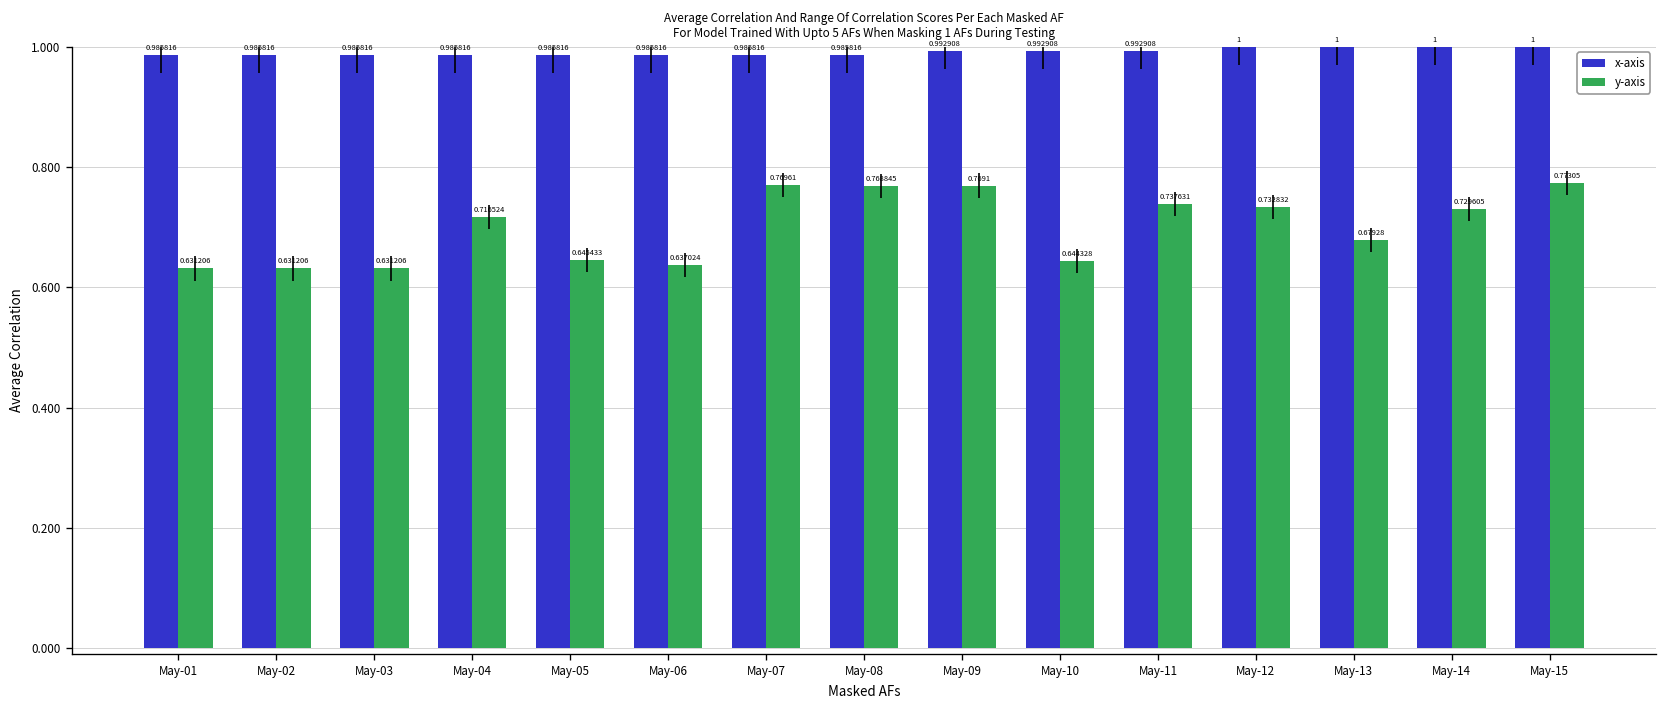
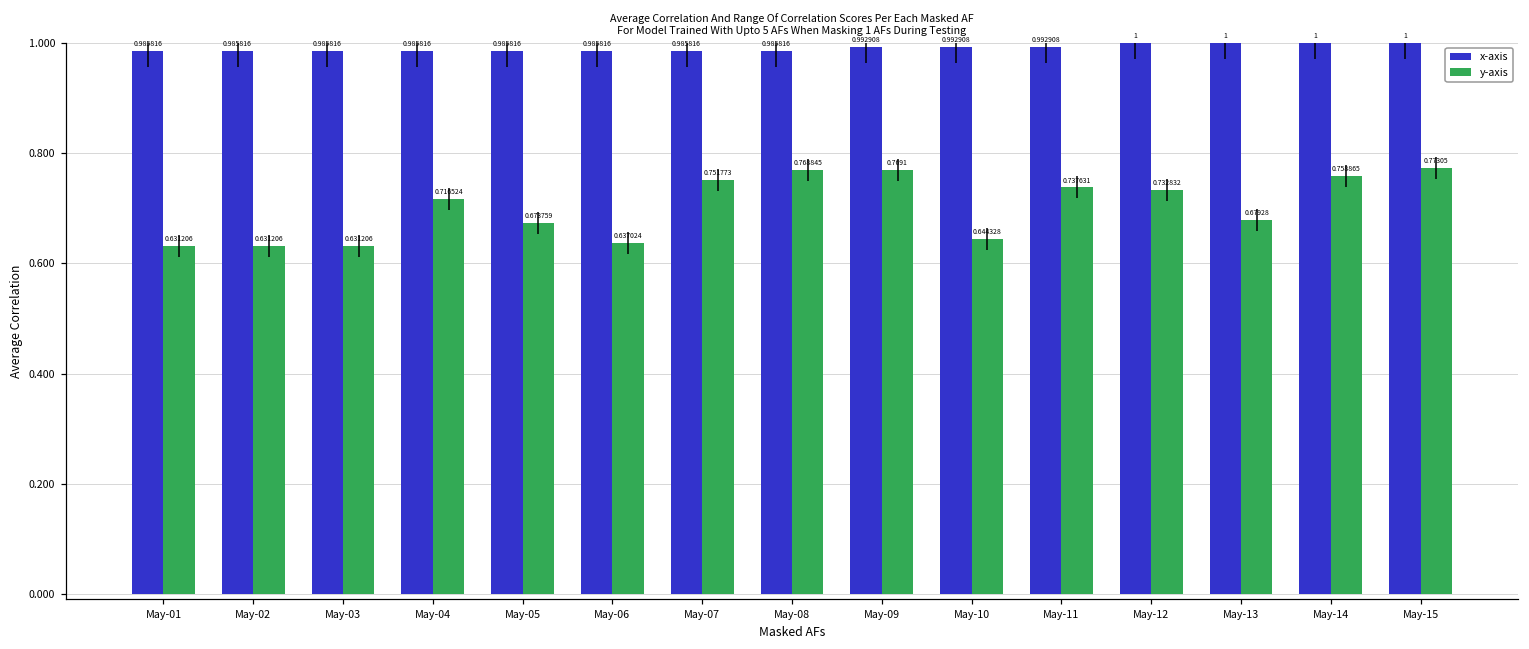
  {
    "x-axis": {
      "May-01": 0.985816,
      "May-02": 0.985816,
      "May-03": 0.985816,
      "May-04": 0.985816,
      "May-05": 0.985816,
      "May-06": 0.985816,
      "May-07": 0.985816,
      "May-08": 0.985816,
      "May-09": 0.992908,
      "May-10": 0.992908,
      "May-11": 0.992908,
      "May-12": 1,
      "May-13": 1,
      "May-14": 1,
      "May-15": 1
    },
    "y-axis": {
      "May-01": 0.631206,
      "May-02": 0.631206,
      "May-03": 0.631206,
      "May-04": 0.716524,
-     "May-05": 0.645433,
+     "May-05": 0.673759,
      "May-06": 0.637024,
-     "May-07": 0.76961,
+     "May-07": 0.751773,
      "May-08": 0.768845,
      "May-09": 0.7691,
      "May-10": 0.644328,
      "May-11": 0.737631,
      "May-12": 0.732832,
      "May-13": 0.67928,
-     "May-14": 0.729605,
+     "May-14": 0.758865,
      "May-15": 0.77305
    }
  }
